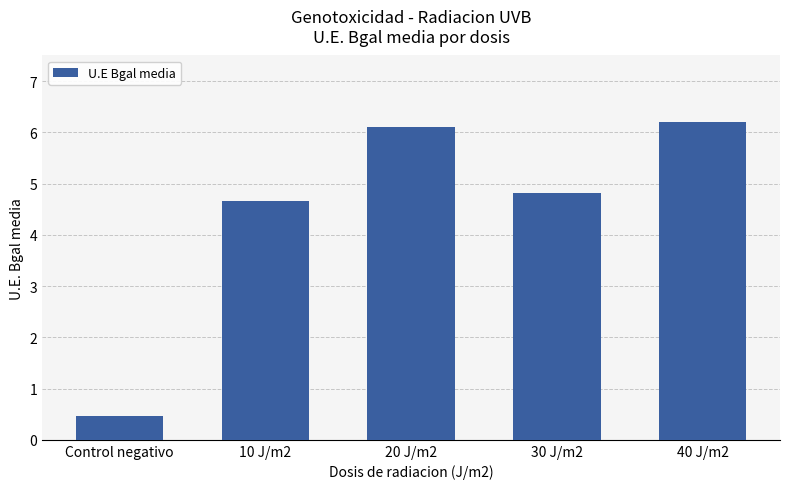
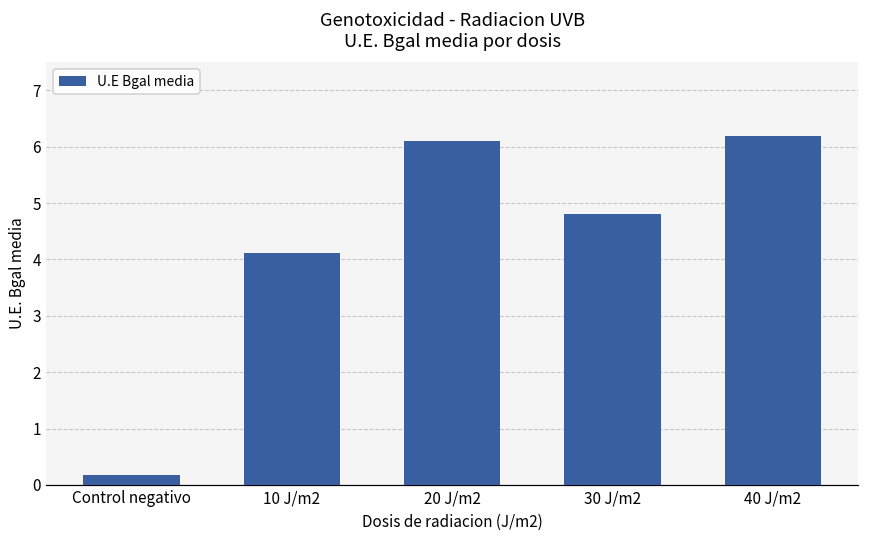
  {
-   "Control negativo": 0.5,
-   "10 J/m2": 4.7,
+   "Control negativo": 0.2,
+   "10 J/m2": 4.1,
    "20 J/m2": 6.1,
    "30 J/m2": 4.8,
    "40 J/m2": 6.2
  }
